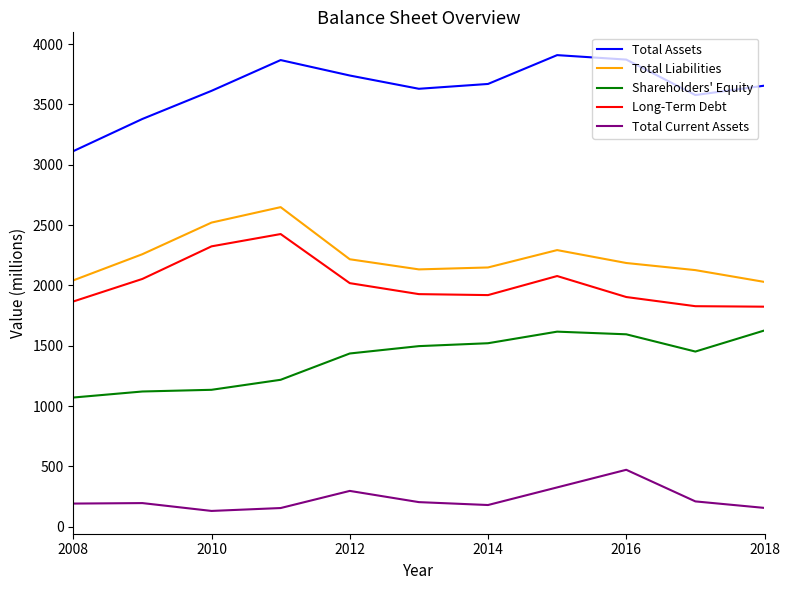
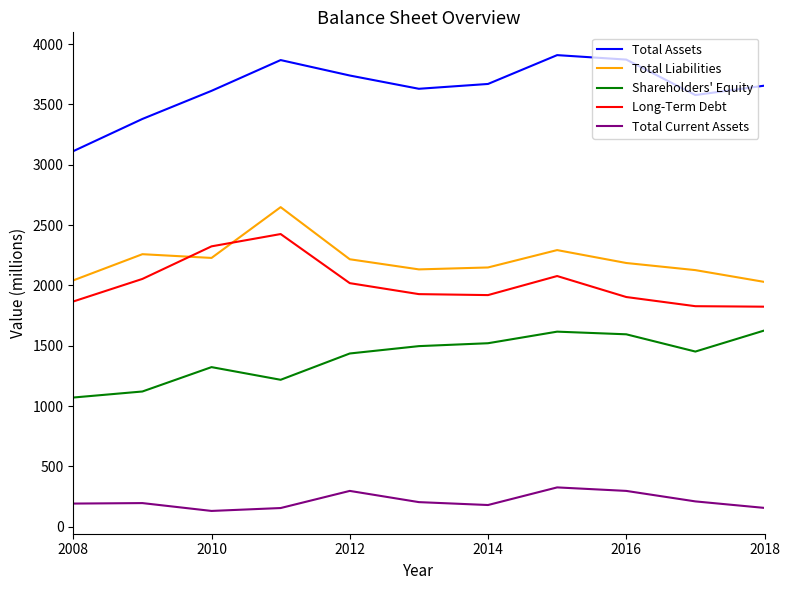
  {
    "Total Assets": {
      "2008": 3110,
      "2010": 3610,
      "2012": 3740,
      "2014": 3670,
      "2018": 3660
    },
    "Total Liabilities": {
      "2008": 2040,
-     "2010": 2520,
+     "2010": 2230,
      "2012": 2220,
      "2014": 2150,
      "2016": 2190,
      "2018": 2030
    },
    "Shareholders' Equity": {
      "2008": 1070,
-     "2010": 1140,
+     "2010": 1320,
      "2012": 1440,
      "2014": 1520,
      "2016": 1600,
      "2018": 1630
    },
    "Long-Term Debt": {
      "2008": 1870,
      "2010": 2320,
      "2012": 2020,
      "2014": 1920,
      "2016": 1900,
      "2018": 1820
    },
    "Total Current Assets": {
      "2008": 190,
      "2010": 130,
      "2012": 300,
      "2014": 180,
-     "2016": 470,
+     "2016": 300,
      "2018": 160
    }
  }
